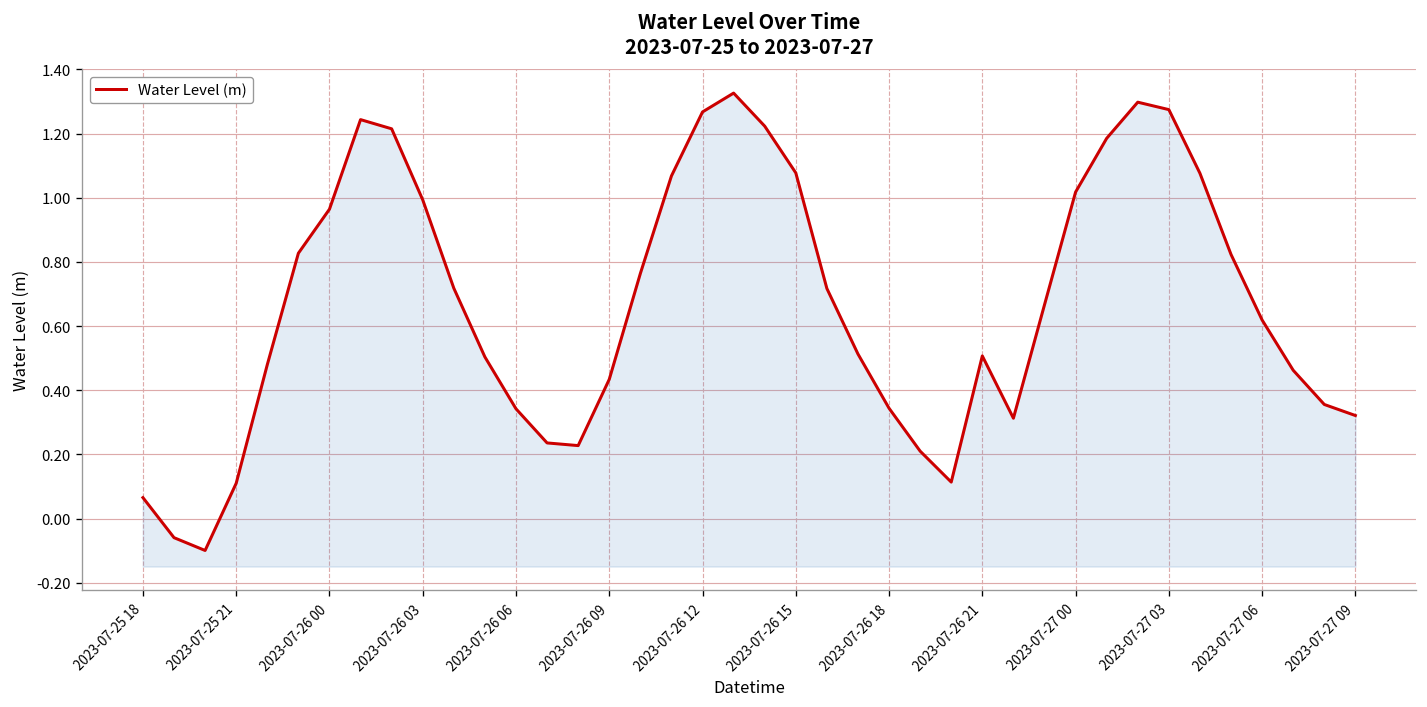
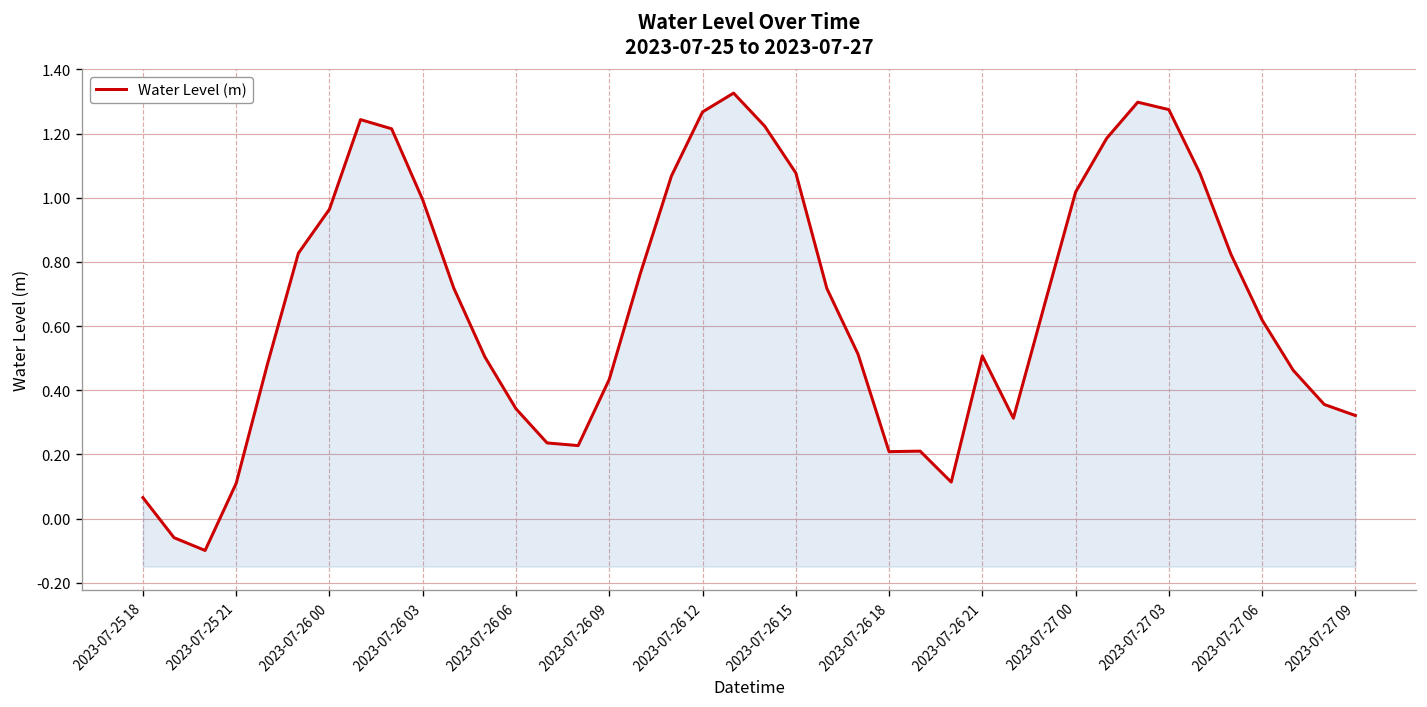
  {
    "2023-07-25 18": 0.07,
    "2023-07-25 21": 0.11,
    "2023-07-26 00": 0.96,
    "2023-07-26 03": 0.99,
    "2023-07-26 06": 0.34,
    "2023-07-26 09": 0.43,
    "2023-07-26 12": 1.27,
    "2023-07-26 15": 1.08,
-   "2023-07-26 18": 0.34,
+   "2023-07-26 18": 0.21,
    "2023-07-26 21": 0.51,
    "2023-07-27 00": 1.02,
    "2023-07-27 03": 1.27,
    "2023-07-27 06": 0.62,
    "2023-07-27 09": 0.32
  }
